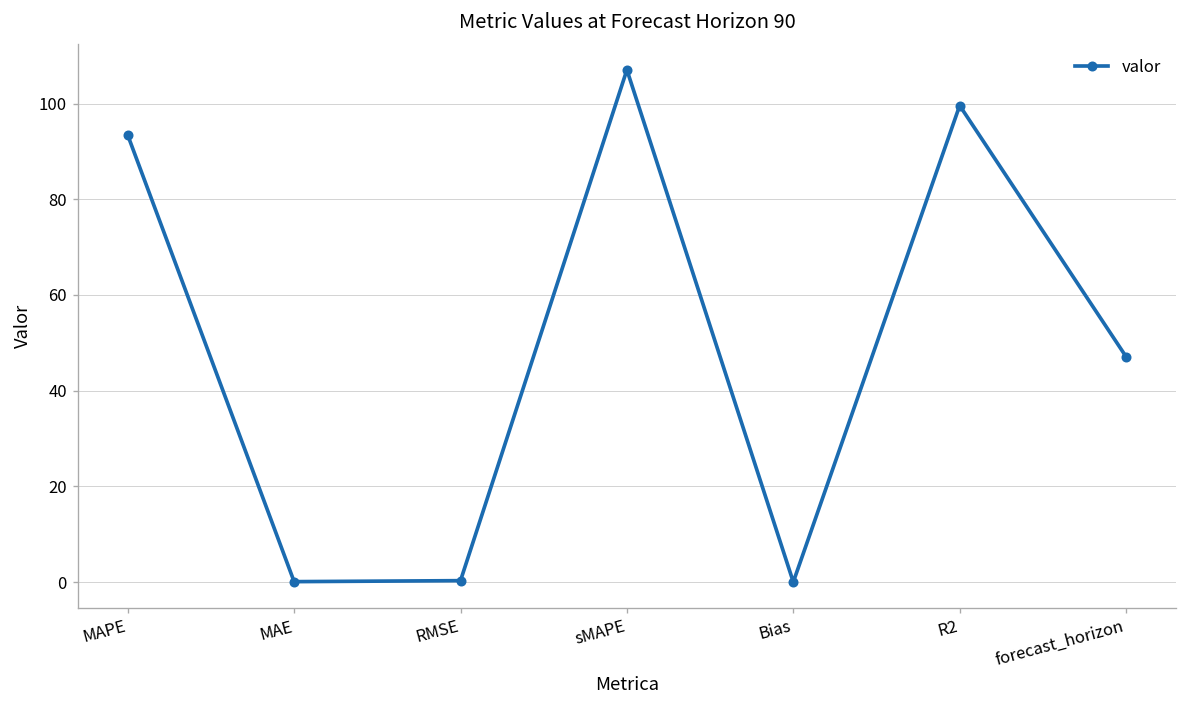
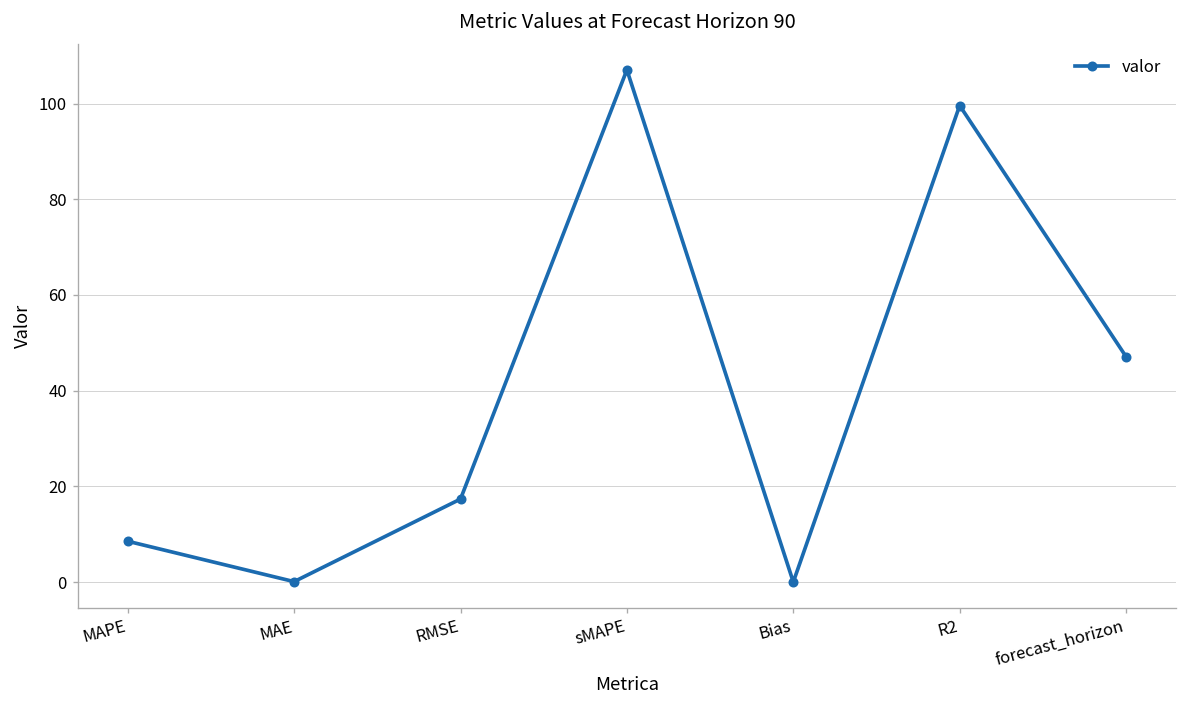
  {
-   "MAPE": 93,
+   "MAPE": 9,
    "MAE": 0,
-   "RMSE": 0,
+   "RMSE": 17,
    "sMAPE": 107,
    "Bias": 0,
    "R2": 100,
    "forecast_horizon": 47
  }
